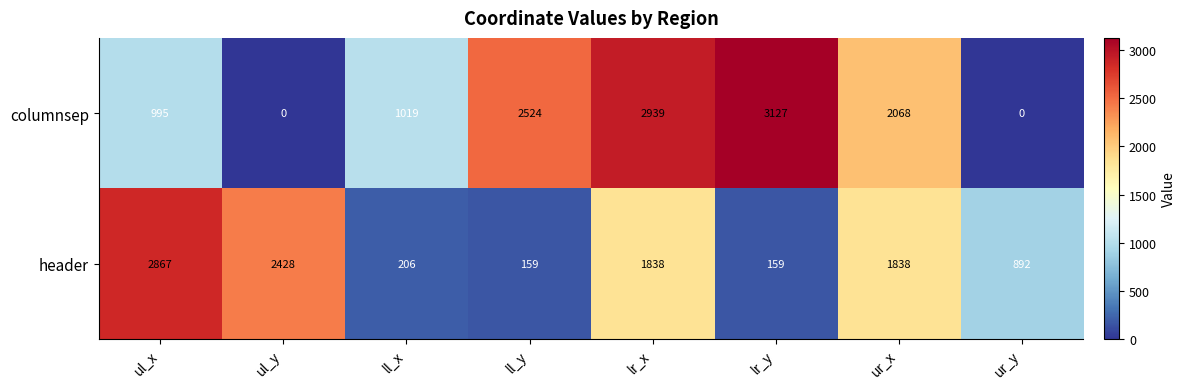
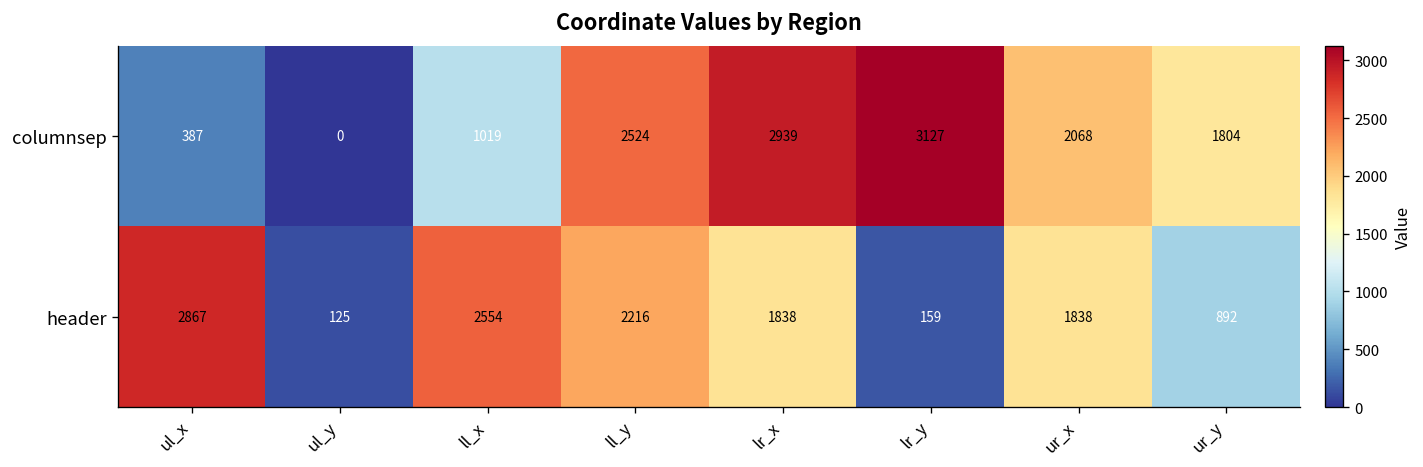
  {
    "columnsep": {
-     "ul_x": 995,
+     "ul_x": 387,
      "ul_y": 0,
      "ll_x": 1019,
      "ll_y": 2524,
      "lr_x": 2939,
      "lr_y": 3127,
      "ur_x": 2068,
-     "ur_y": 0
+     "ur_y": 1804
    },
    "header": {
      "ul_x": 2867,
-     "ul_y": 2428,
-     "ll_x": 206,
-     "ll_y": 159,
+     "ul_y": 125,
+     "ll_x": 2554,
+     "ll_y": 2216,
      "lr_x": 1838,
      "lr_y": 159,
      "ur_x": 1838,
      "ur_y": 892
    }
  }
